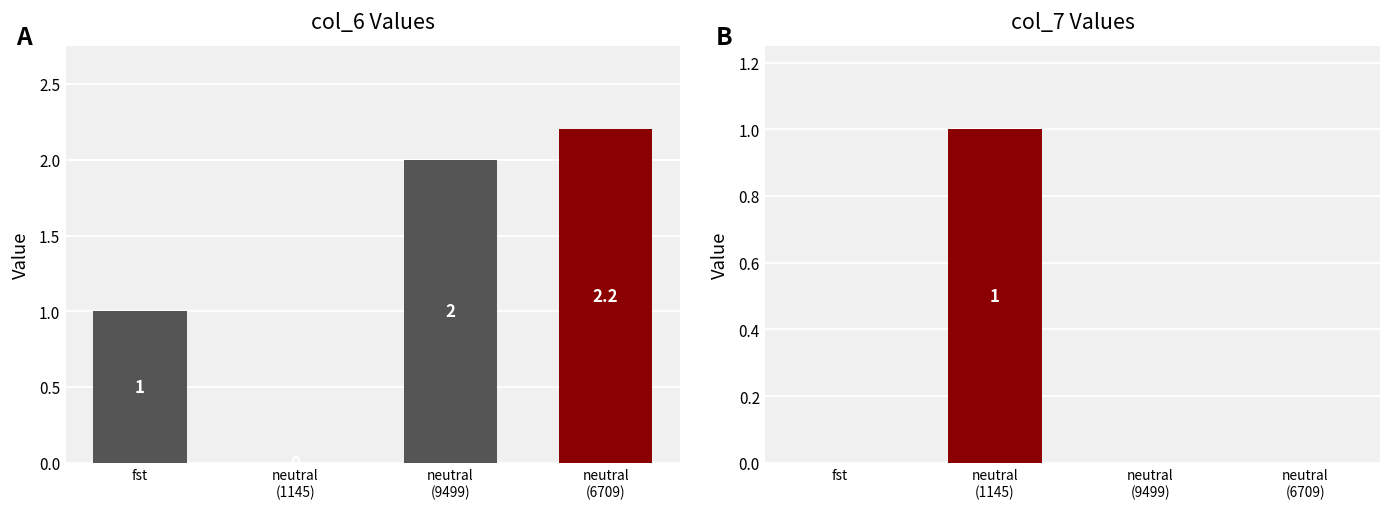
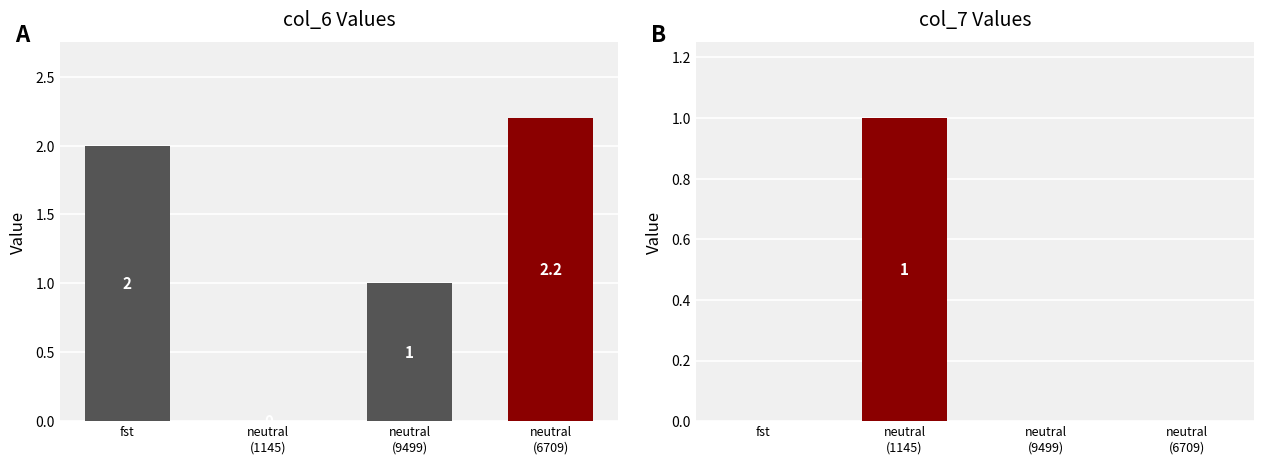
  {
    "col_6 Values": {
-     "fst": 1,
-     "neutral (9499)": 2,
+     "fst": 2,
+     "neutral (9499)": 1,
      "neutral (6709)": 2.2
    },
    "col_7 Values": {
      "neutral (1145)": 1
    }
  }
